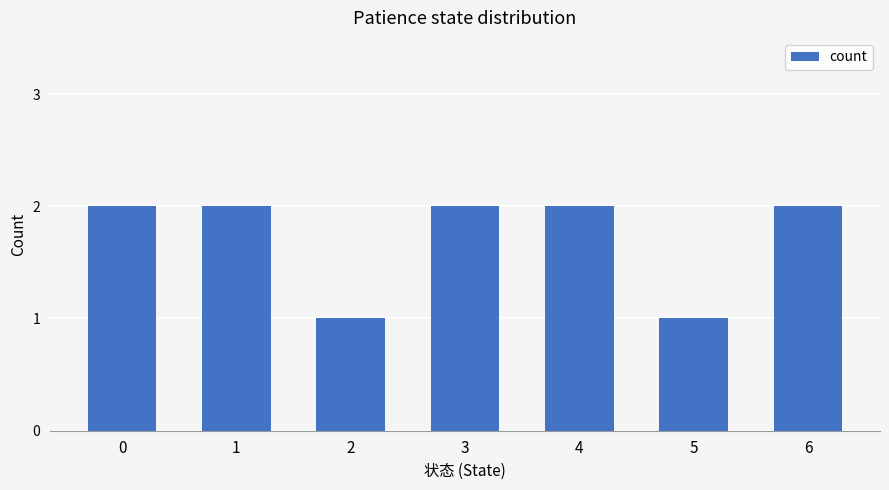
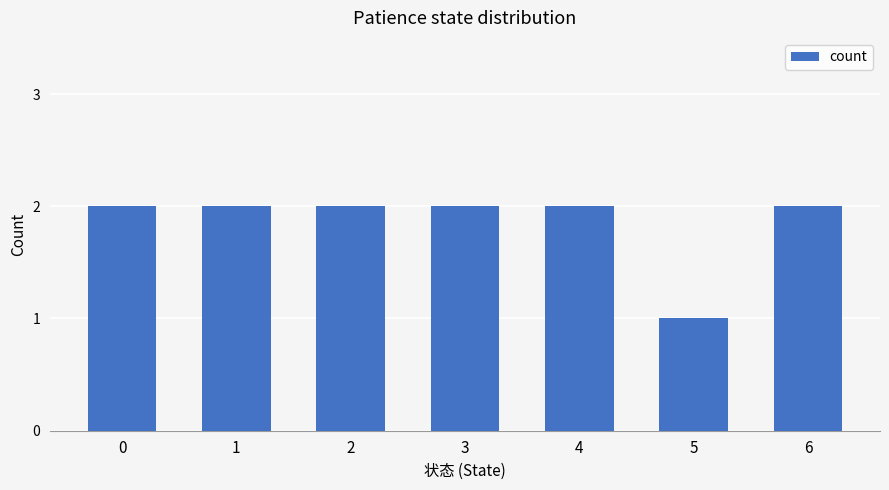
  {
    "0": 2,
    "1": 2,
-   "2": 1,
+   "2": 2,
    "3": 2,
    "4": 2,
    "5": 1,
    "6": 2
  }
